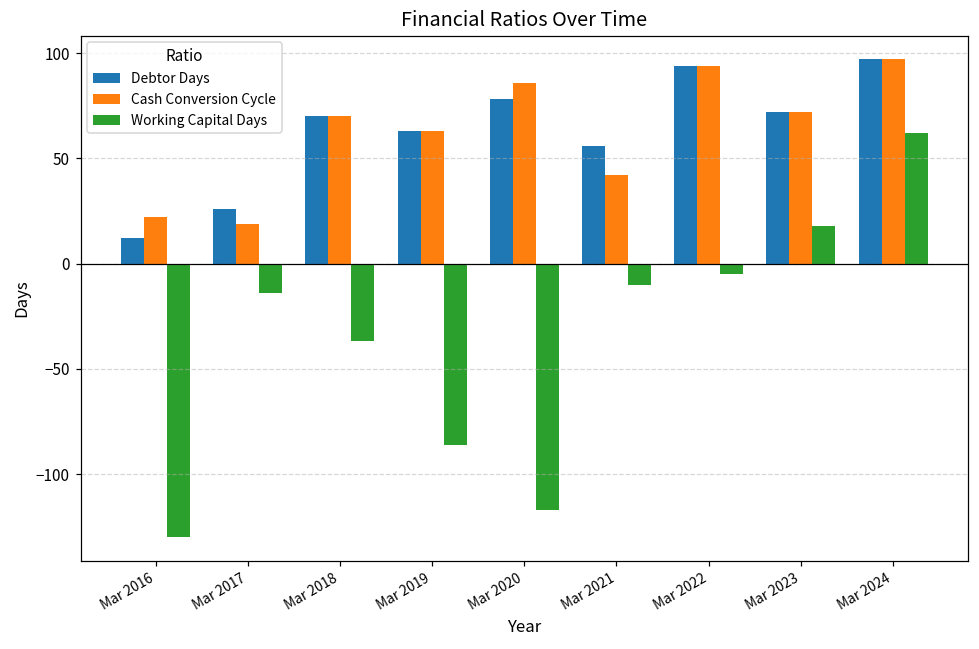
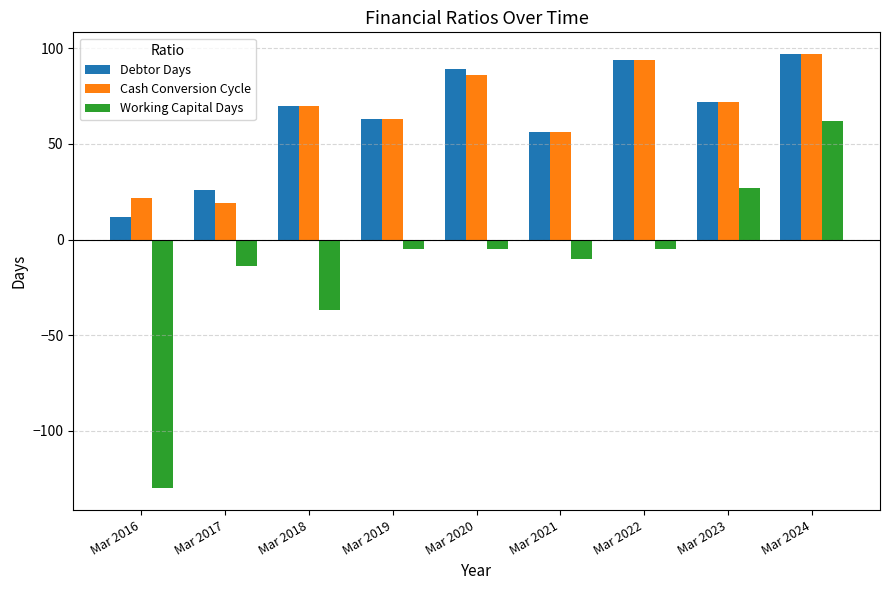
  {
    "Debtor Days": {
      "Mar 2016": 12,
      "Mar 2017": 26,
      "Mar 2018": 70,
      "Mar 2019": 63,
-     "Mar 2020": 78,
+     "Mar 2020": 89,
      "Mar 2021": 56,
      "Mar 2022": 94,
      "Mar 2023": 72,
      "Mar 2024": 97
    },
    "Cash Conversion Cycle": {
      "Mar 2016": 22,
      "Mar 2017": 19,
      "Mar 2018": 70,
      "Mar 2019": 63,
      "Mar 2020": 86,
-     "Mar 2021": 42,
+     "Mar 2021": 56,
      "Mar 2022": 94,
      "Mar 2023": 72,
      "Mar 2024": 97
    },
    "Working Capital Days": {
      "Mar 2016": -130,
      "Mar 2017": -14,
      "Mar 2018": -37,
-     "Mar 2019": -86,
-     "Mar 2020": -117,
+     "Mar 2019": -5,
+     "Mar 2020": -5,
      "Mar 2021": -10,
      "Mar 2022": -5,
-     "Mar 2023": 18,
+     "Mar 2023": 27,
      "Mar 2024": 62
    }
  }
